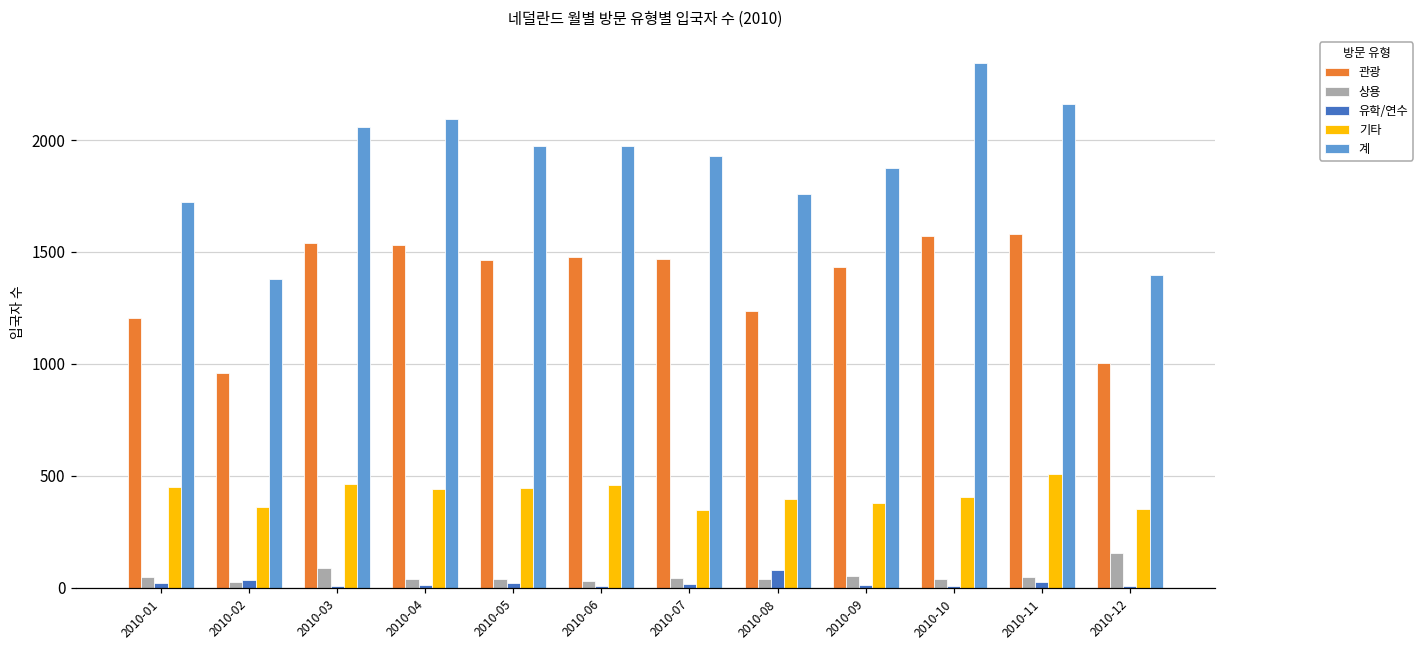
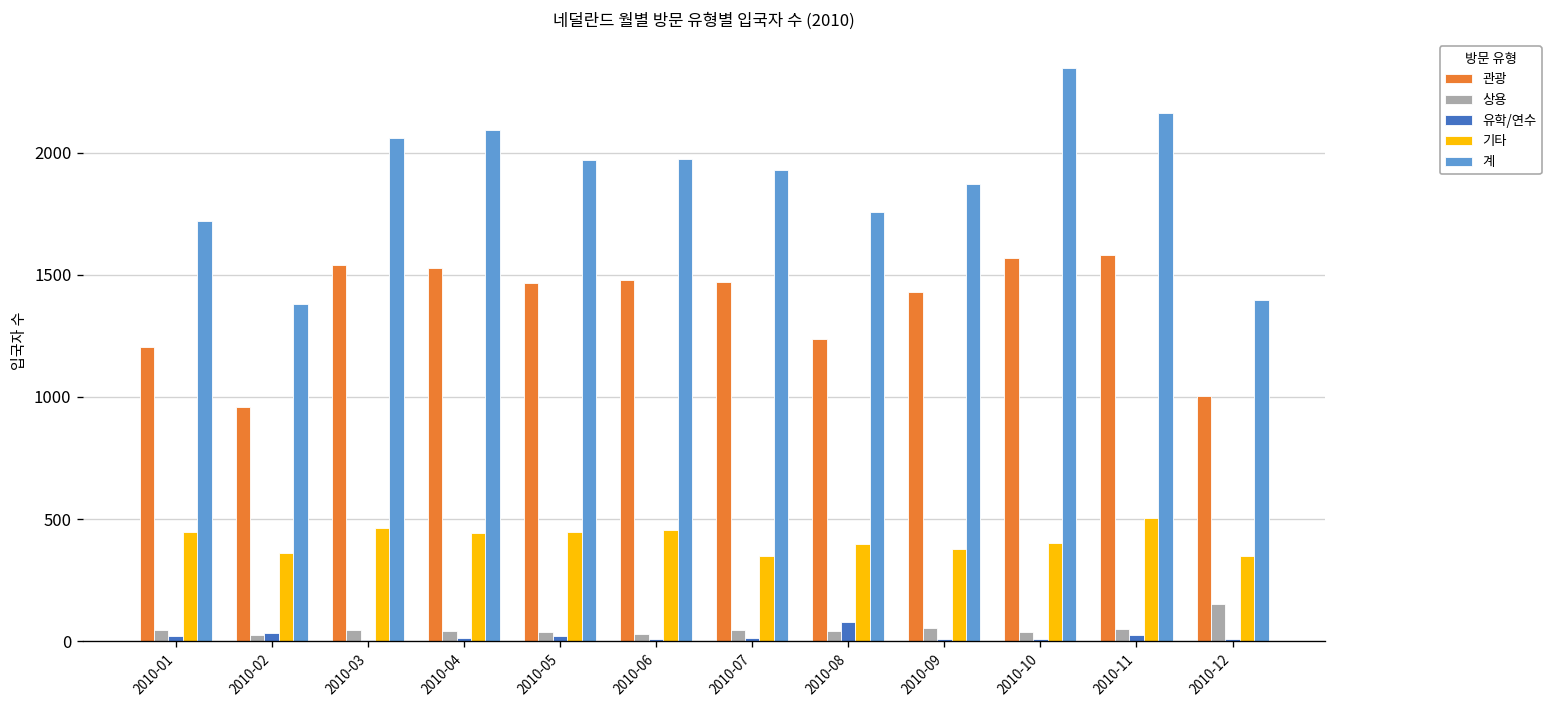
  {
    "관광": {
      "2010-01": 1210,
      "2010-02": 960,
      "2010-03": 1540,
      "2010-04": 1530,
      "2010-05": 1470,
      "2010-06": 1480,
      "2010-07": 1470,
      "2010-08": 1240,
      "2010-09": 1430,
      "2010-10": 1570,
      "2010-11": 1580,
      "2010-12": 1000
    },
    "상용": {
      "2010-01": 50,
      "2010-02": 30,
-     "2010-03": 90,
+     "2010-03": 50,
      "2010-04": 40,
      "2010-05": 40,
      "2010-06": 30,
      "2010-07": 40,
      "2010-08": 40,
      "2010-09": 50,
      "2010-10": 40,
      "2010-11": 50,
      "2010-12": 150
    },
    "기타": {
      "2010-01": 450,
      "2010-02": 360,
      "2010-03": 470,
      "2010-04": 440,
      "2010-05": 450,
      "2010-06": 460,
      "2010-07": 350,
      "2010-08": 400,
      "2010-09": 380,
      "2010-10": 400,
      "2010-11": 510,
      "2010-12": 350
    }
  }
